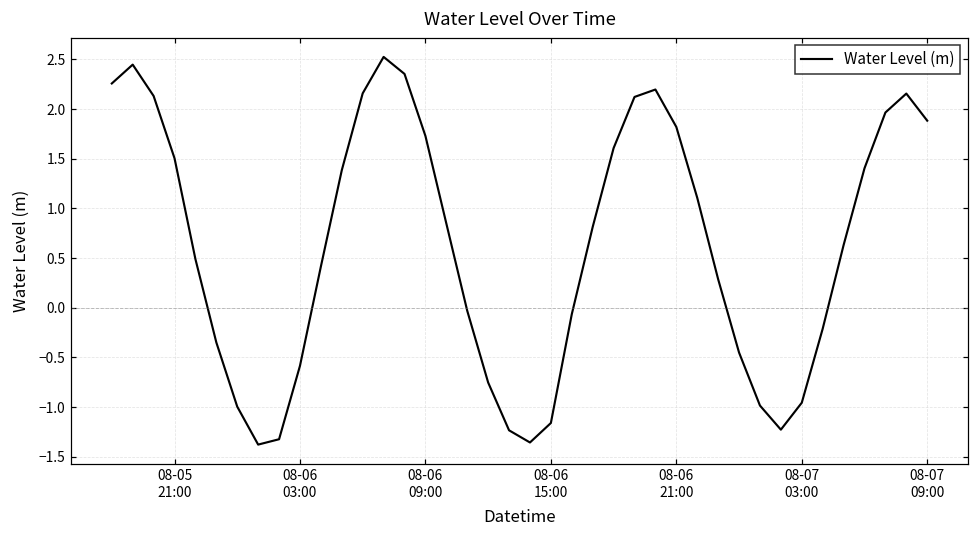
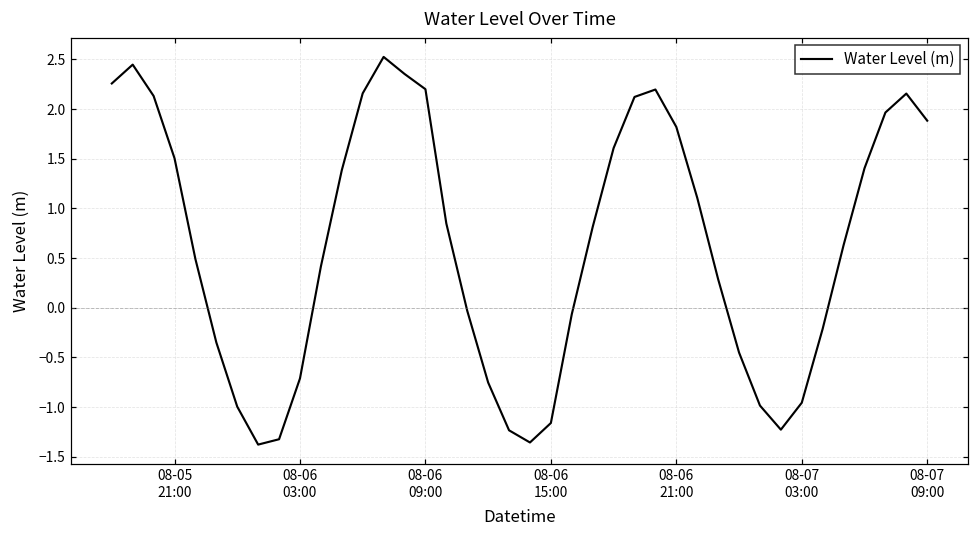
  {
    "08-05 21:00": 1.5,
-   "08-06 03:00": -0.6,
-   "08-06 09:00": 1.7,
+   "08-06 03:00": -0.7,
+   "08-06 09:00": 2.2,
    "08-06 15:00": -1.2,
    "08-06 21:00": 1.8,
    "08-07 03:00": -1.0,
    "08-07 09:00": 1.9
  }
